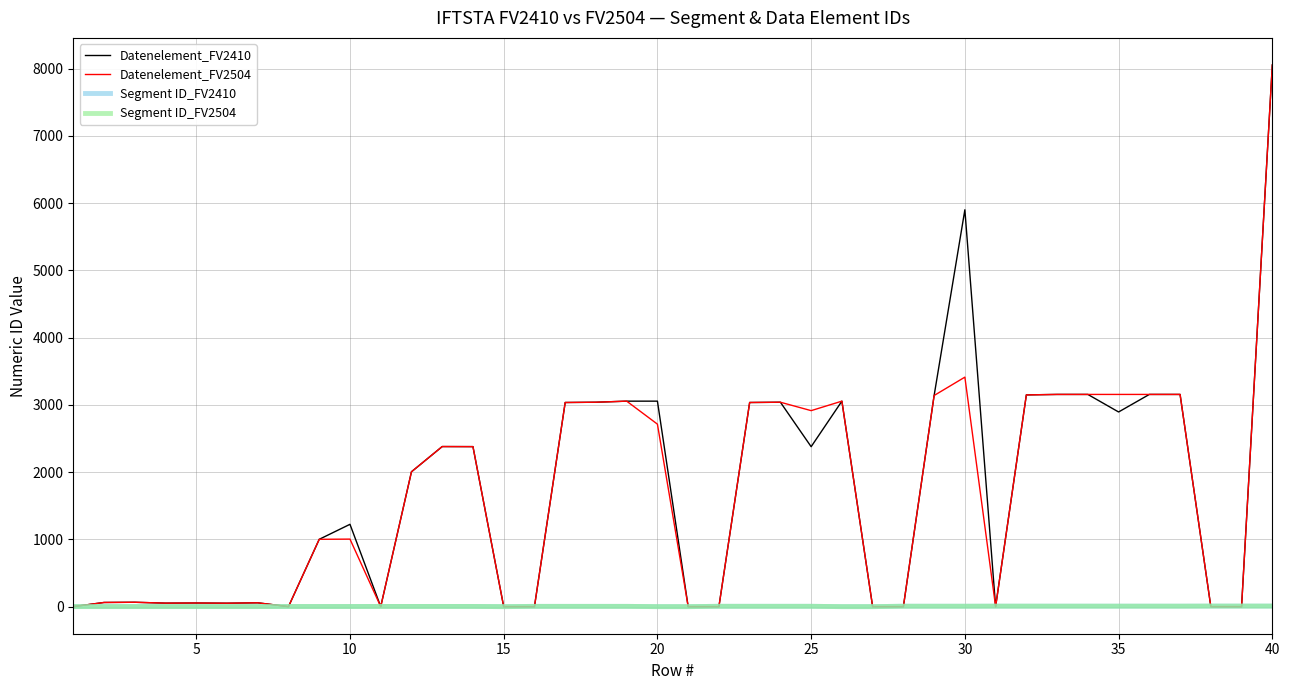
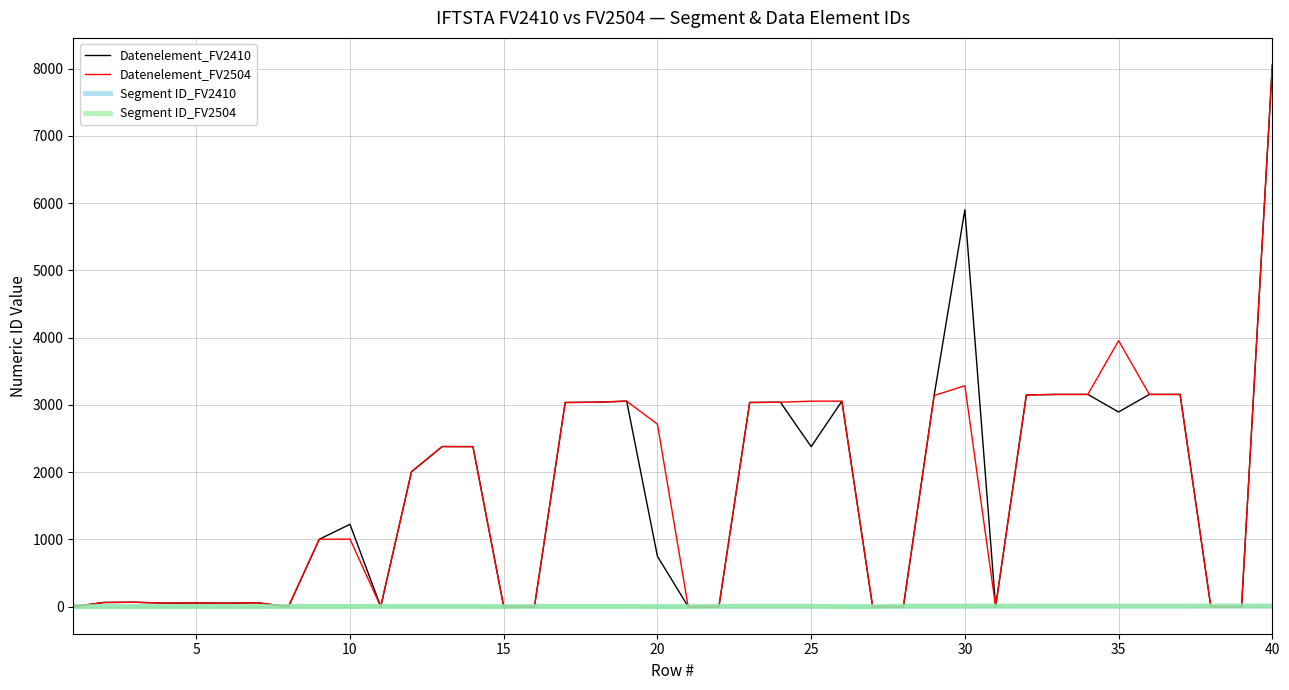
  {
    "Datenelement_FV2410": {
      "10": 1200,
-     "20": 3100,
+     "20": 700,
      "25": 2400,
      "30": 5900,
      "35": 2900
    },
    "Datenelement_FV2504": {
      "10": 1000,
      "20": 2700,
-     "25": 2900,
-     "30": 3400,
-     "35": 3200
+     "25": 3100,
+     "30": 3300,
+     "35": 4000
    },
    "Segment ID_FV2504": {
      "5": 0,
      "10": 0,
      "20": 0,
      "25": 0,
      "30": 0,
      "35": 0,
      "40": 0
    }
  }
